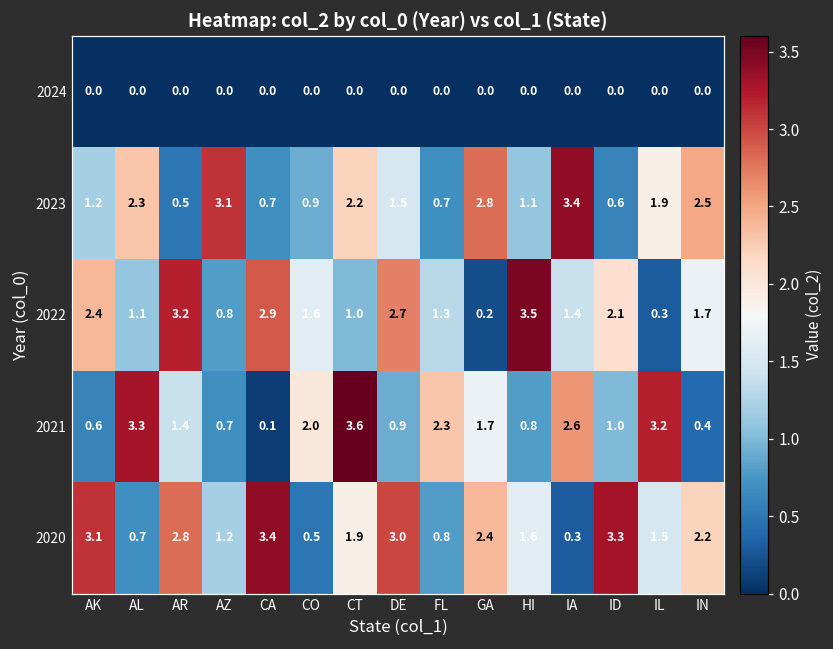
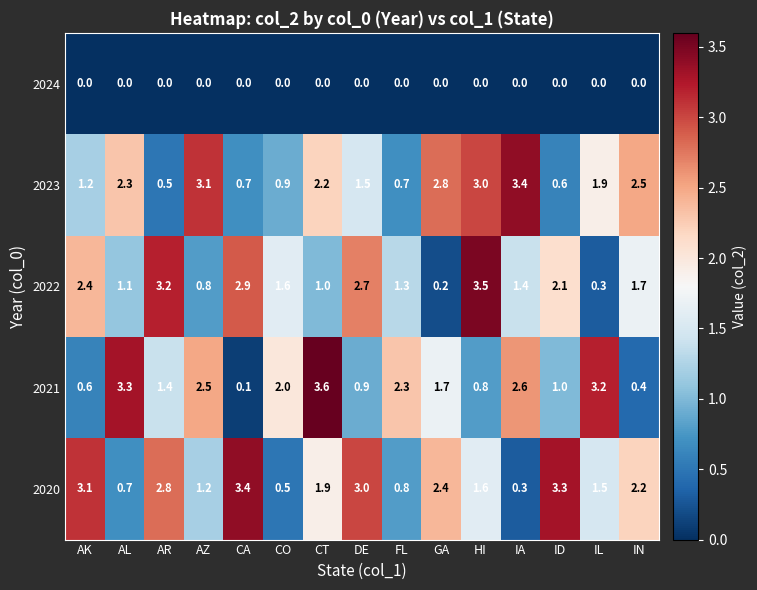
  {
    "2024": {
      "AK": 0.0,
      "AL": 0.0,
      "AR": 0.0,
      "AZ": 0.0,
      "CA": 0.0,
      "CO": 0.0,
      "CT": 0.0,
      "DE": 0.0,
      "FL": 0.0,
      "GA": 0.0,
      "HI": 0.0,
      "IA": 0.0,
      "ID": 0.0,
      "IL": 0.0,
      "IN": 0.0
    },
    "2023": {
      "AK": 1.2,
      "AL": 2.3,
      "AR": 0.5,
      "AZ": 3.1,
      "CA": 0.7,
      "CO": 0.9,
      "CT": 2.2,
      "FL": 0.7,
      "GA": 2.8,
-     "HI": 1.1,
+     "HI": 3.0,
      "IA": 3.4,
      "ID": 0.6,
      "IL": 1.9,
      "IN": 2.5
    },
    "2022": {
      "AK": 2.4,
      "AL": 1.1,
      "AR": 3.2,
      "AZ": 0.8,
      "CA": 2.9,
      "CT": 1.0,
      "DE": 2.7,
      "FL": 1.3,
      "GA": 0.2,
      "HI": 3.5,
      "IA": 1.4,
      "ID": 2.1,
      "IL": 0.3,
      "IN": 1.7
    },
    "2021": {
      "AK": 0.6,
      "AL": 3.3,
      "AR": 1.4,
-     "AZ": 0.7,
+     "AZ": 2.5,
      "CA": 0.1,
      "CO": 2.0,
      "CT": 3.6,
      "DE": 0.9,
      "FL": 2.3,
      "GA": 1.7,
      "HI": 0.8,
      "IA": 2.6,
      "ID": 1.0,
      "IL": 3.2,
      "IN": 0.4
    },
    "2020": {
      "AK": 3.1,
      "AL": 0.7,
      "AR": 2.8,
      "AZ": 1.2,
      "CA": 3.4,
      "CO": 0.5,
      "CT": 1.9,
      "DE": 3.0,
      "FL": 0.8,
      "GA": 2.4,
      "IA": 0.3,
      "ID": 3.3,
      "IN": 2.2
    }
  }
